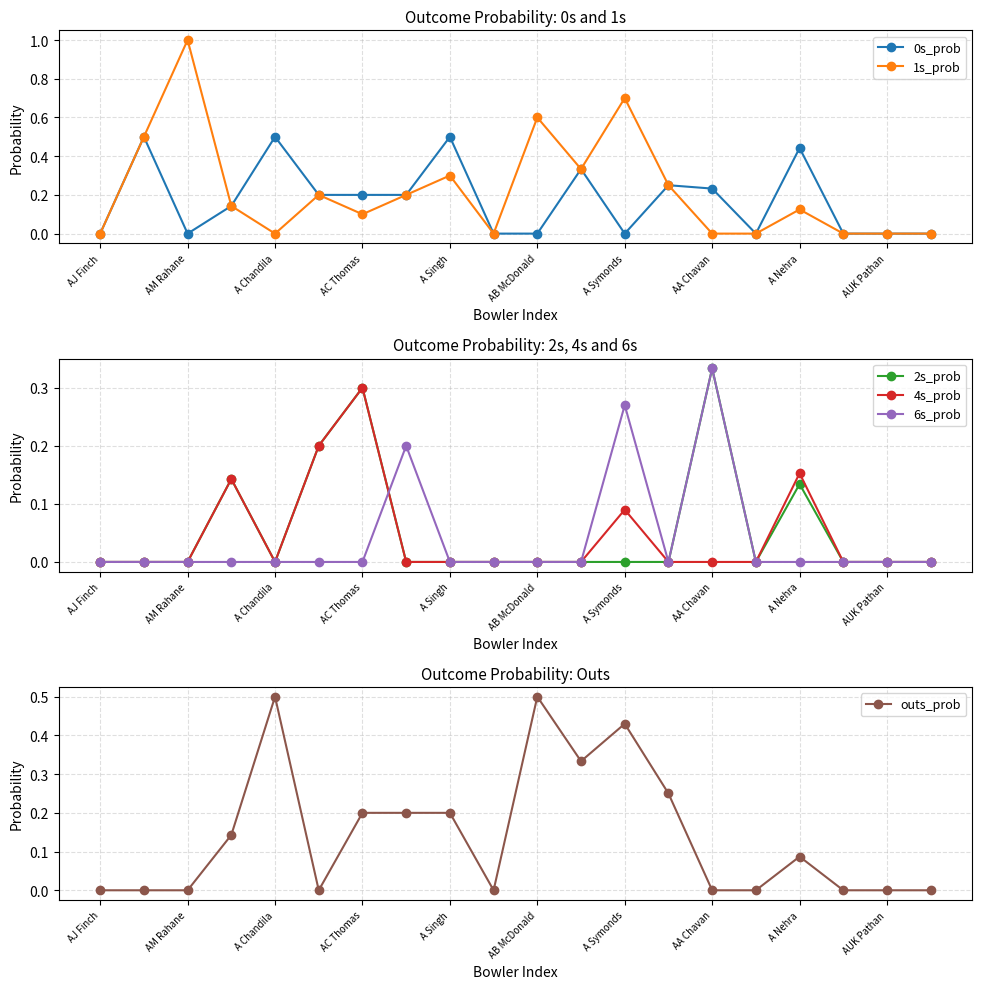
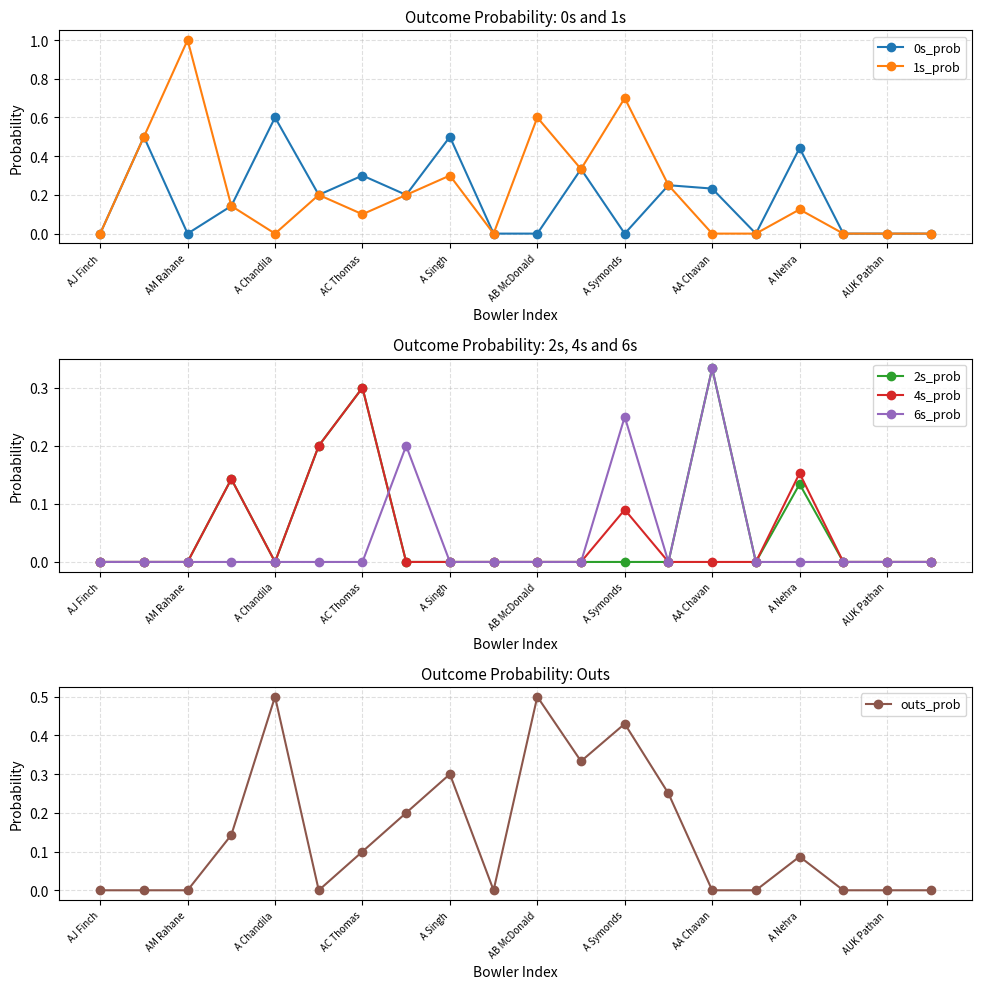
  {
    "Outcome Probability: 0s and 1s": {
      "0s_prob": {
        "AM Rahane": 0.0,
-       "A Chandila": 0.5,
-       "AC Thomas": 0.2,
+       "A Chandila": 0.6,
+       "AC Thomas": 0.3,
        "A Singh": 0.5,
        "AB McDonald": 0.0,
        "A Symonds": 0.0,
        "AA Chavan": 0.23,
        "A Nehra": 0.44
      },
      "1s_prob": {
        "AM Rahane": 1.0,
        "A Chandila": 0.0,
        "AC Thomas": 0.1,
        "A Singh": 0.3,
        "AB McDonald": 0.6,
        "A Symonds": 0.7,
        "AA Chavan": 0.0,
        "A Nehra": 0.12
      }
    },
    "Outcome Probability: 2s, 4s and 6s": {
      "2s_prob": {
        "A Symonds": 0.00,
        "A Nehra": 0.13
      },
      "4s_prob": {
        "A Symonds": 0.09,
        "AA Chavan": 0.00,
        "A Nehra": 0.15
      },
      "6s_prob": {
        "AC Thomas": 0.00,
-       "A Symonds": 0.27,
+       "A Symonds": 0.25,
        "A Nehra": 0.00
      }
    },
    "Outcome Probability: Outs": {
      "AJ Finch": 0.0,
      "AM Rahane": 0.0,
      "A Chandila": 0.5,
-     "AC Thomas": 0.2,
-     "A Singh": 0.2,
+     "AC Thomas": 0.1,
+     "A Singh": 0.3,
      "AB McDonald": 0.5,
      "A Symonds": 0.43,
      "AA Chavan": 0.0,
      "A Nehra": 0.09,
      "AUK Pathan": 0.0
    }
  }
